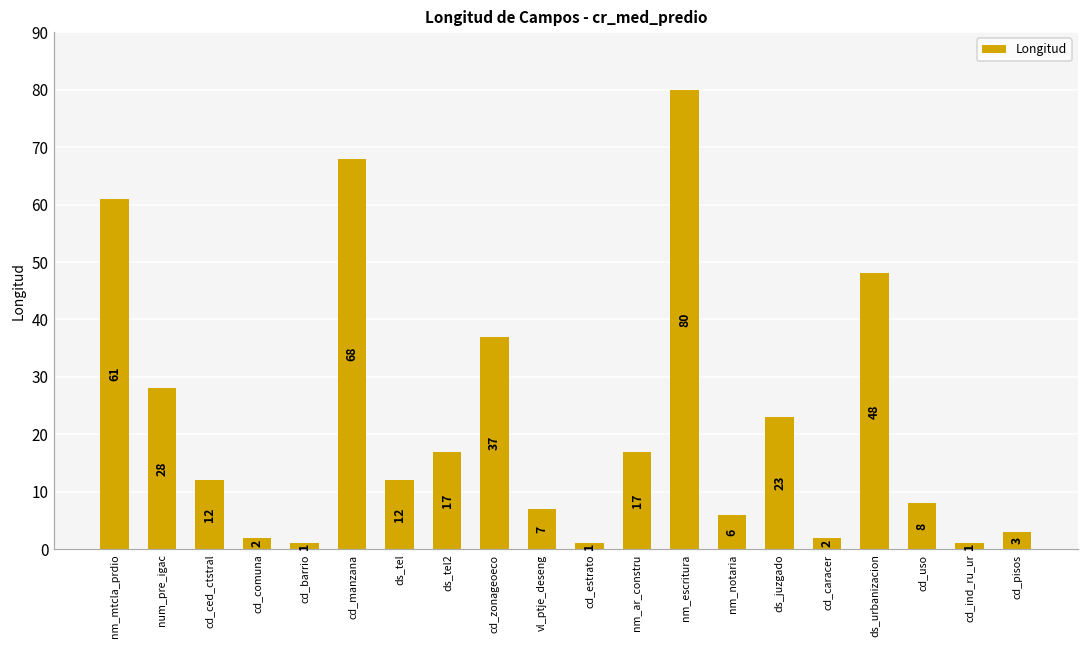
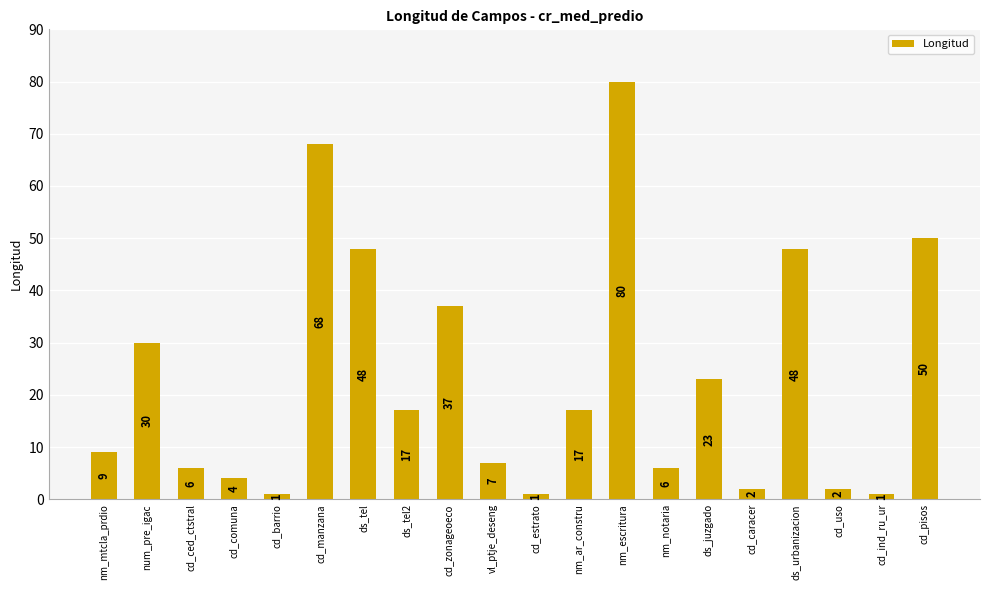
  {
-   "nm_mtcla_prdio": 61,
-   "num_pre_igac": 28,
-   "cd_ced_ctstral": 12,
-   "cd_comuna": 2,
+   "nm_mtcla_prdio": 9,
+   "num_pre_igac": 30,
+   "cd_ced_ctstral": 6,
+   "cd_comuna": 4,
    "cd_barrio": 1,
    "cd_manzana": 68,
-   "ds_tel": 12,
+   "ds_tel": 48,
    "ds_tel2": 17,
    "cd_zonageoeco": 37,
    "vl_ptje_deseng": 7,
    "cd_estrato": 1,
    "nm_ar_constru": 17,
    "nm_escritura": 80,
    "nm_notaria": 6,
    "ds_juzgado": 23,
    "cd_caracer": 2,
    "ds_urbanizacion": 48,
-   "cd_uso": 8,
+   "cd_uso": 2,
    "cd_ind_ru_ur": 1,
-   "cd_pisos": 3
+   "cd_pisos": 50
  }
